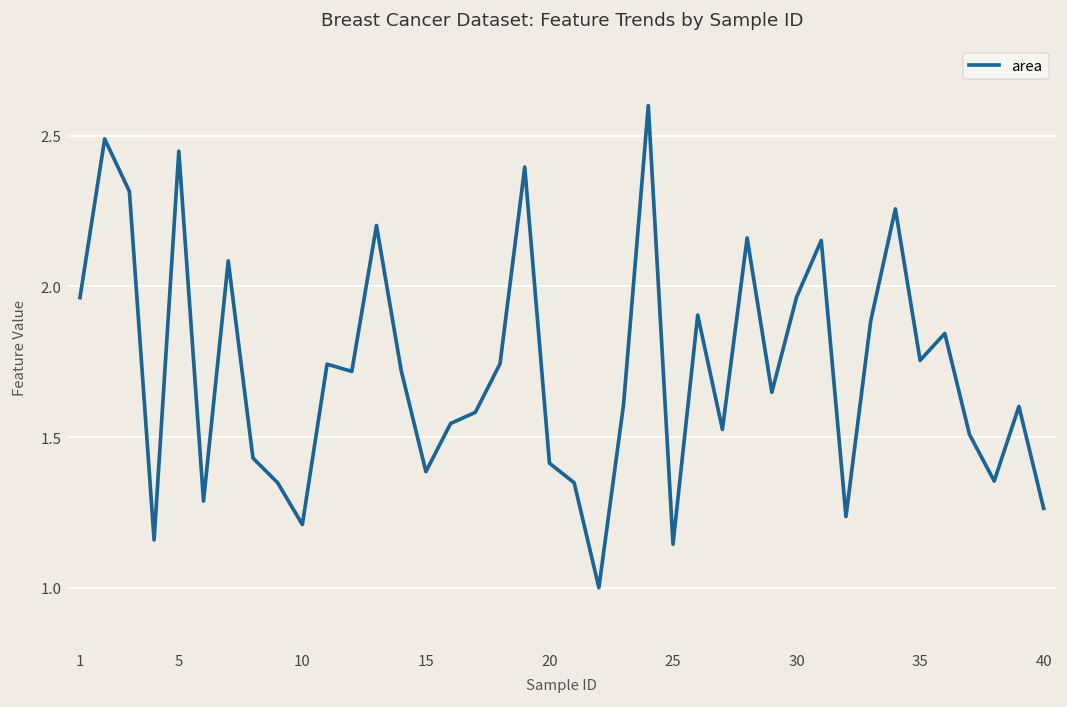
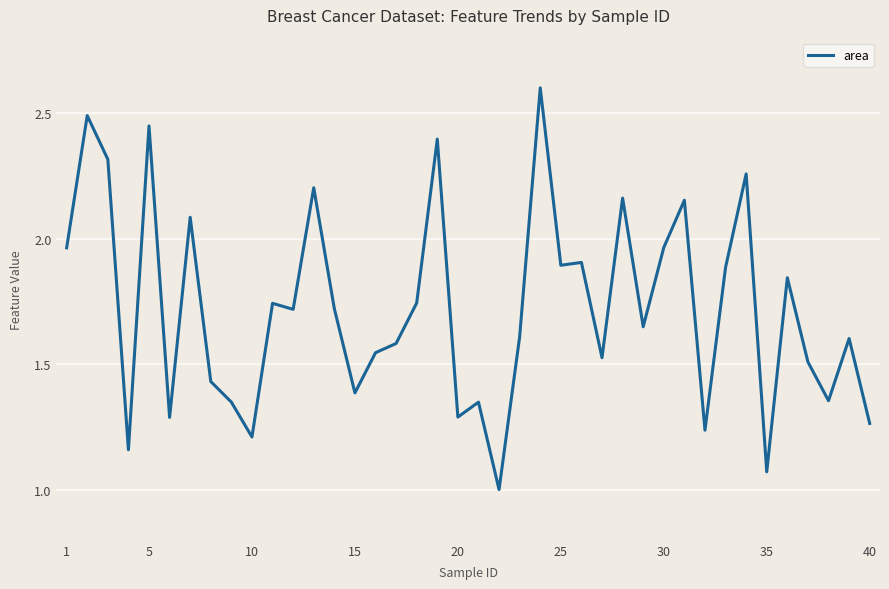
  {
    "1": 1.96,
    "5": 2.45,
    "10": 1.21,
    "15": 1.39,
-   "20": 1.41,
-   "25": 1.14,
+   "20": 1.29,
+   "25": 1.89,
    "30": 1.96,
-   "35": 1.75,
+   "35": 1.07,
    "40": 1.26
  }
